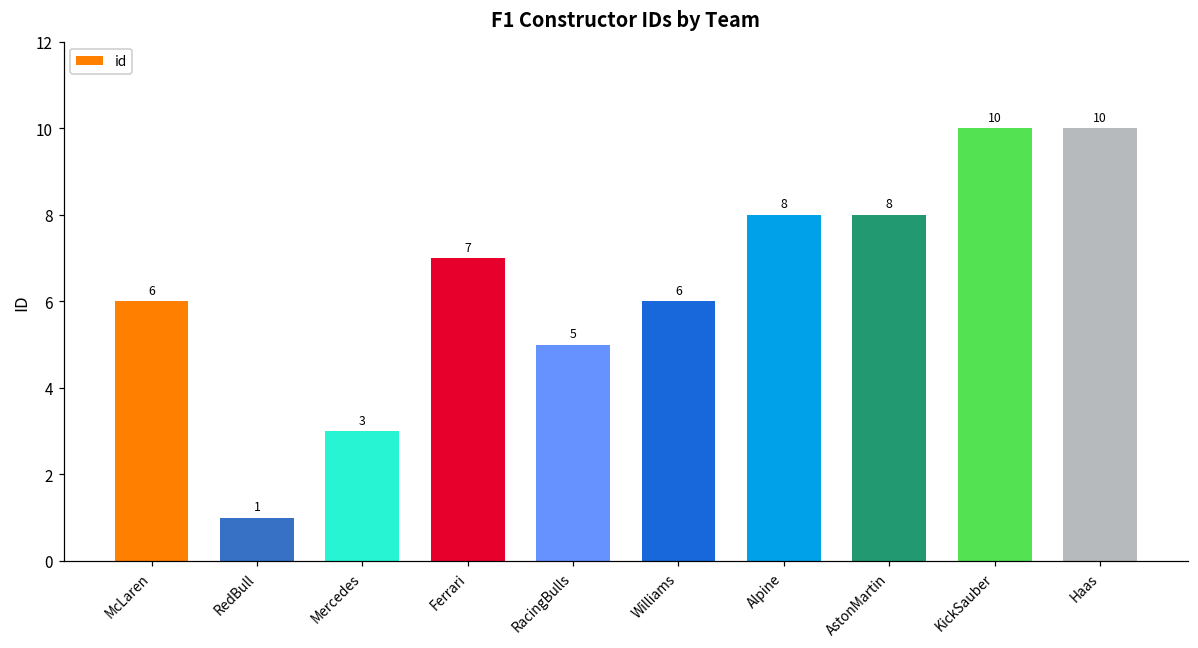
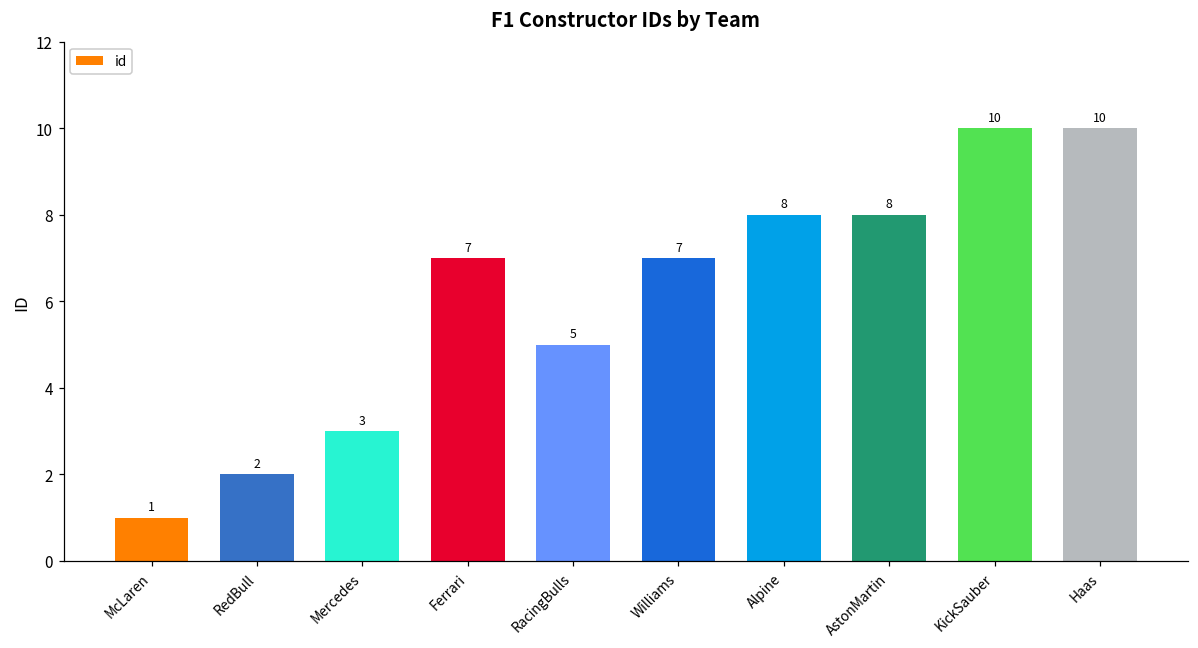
  {
-   "McLaren": 6,
-   "RedBull": 1,
+   "McLaren": 1,
+   "RedBull": 2,
    "Mercedes": 3,
    "Ferrari": 7,
    "RacingBulls": 5,
-   "Williams": 6,
+   "Williams": 7,
    "Alpine": 8,
    "AstonMartin": 8,
    "KickSauber": 10,
    "Haas": 10
  }
